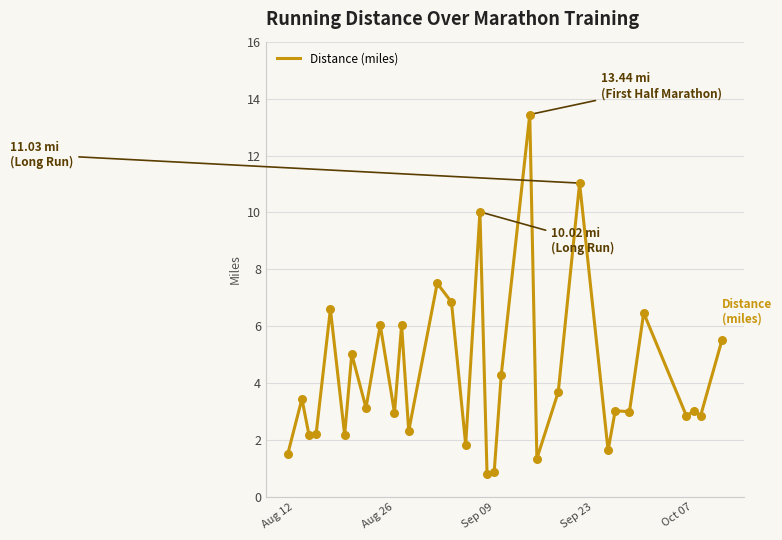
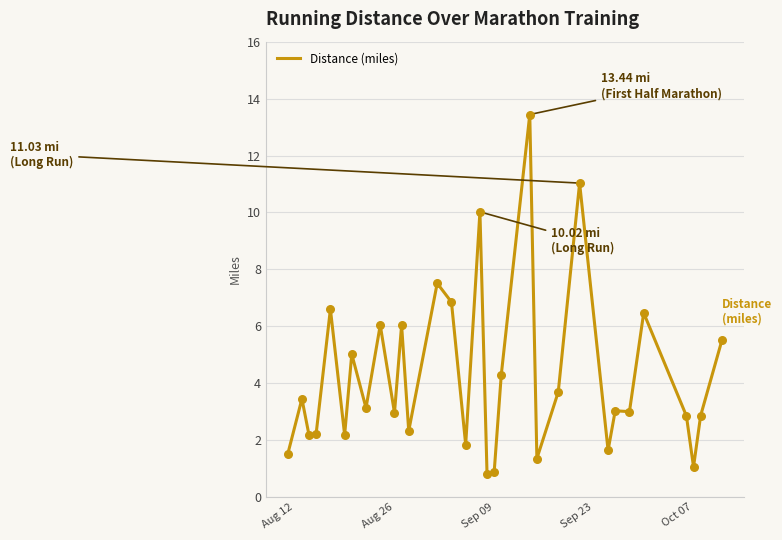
  {
    "Aug 26": 3.0,
    "Sep 09": 0.9,
-   "Oct 07": 3.0
+   "Oct 07": 1.1
  }
